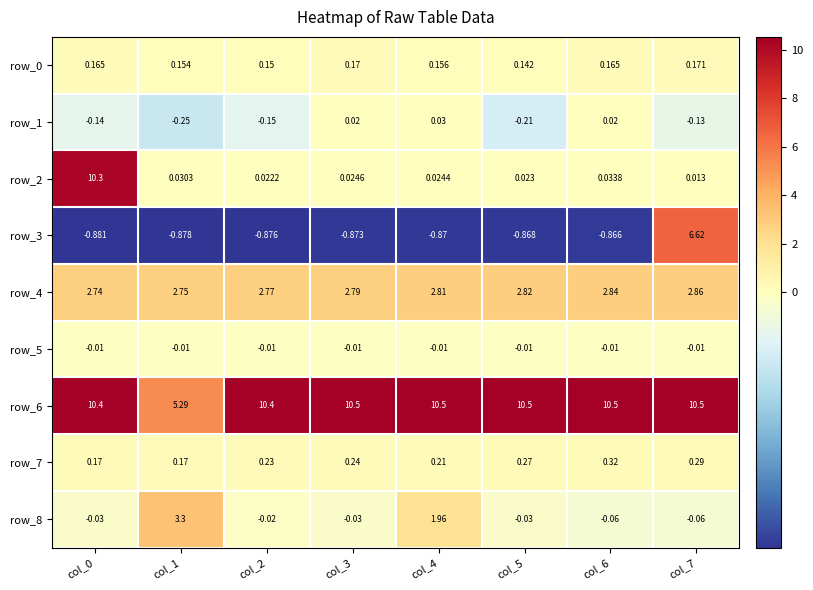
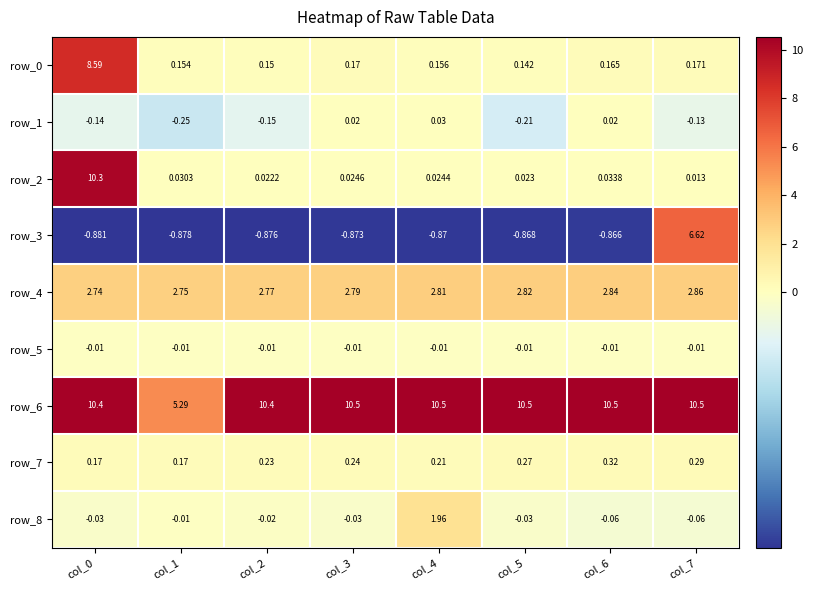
  {
    "row_0": {
-     "col_0": 0.165,
+     "col_0": 8.59,
      "col_1": 0.154,
      "col_2": 0.15,
      "col_3": 0.17,
      "col_4": 0.156,
      "col_5": 0.142,
      "col_6": 0.165,
      "col_7": 0.171
    },
    "row_1": {
      "col_0": -0.14,
      "col_1": -0.25,
      "col_2": -0.15,
      "col_3": 0.02,
      "col_4": 0.03,
      "col_5": -0.21,
      "col_6": 0.02,
      "col_7": -0.13
    },
    "row_2": {
      "col_0": 10.3,
      "col_1": 0.0303,
      "col_2": 0.0222,
      "col_3": 0.0246,
      "col_4": 0.0244,
      "col_5": 0.023,
      "col_6": 0.0338,
      "col_7": 0.013
    },
    "row_3": {
      "col_0": -0.881,
      "col_1": -0.878,
      "col_2": -0.876,
      "col_3": -0.873,
      "col_4": -0.87,
      "col_5": -0.868,
      "col_6": -0.866,
      "col_7": 6.62
    },
    "row_4": {
      "col_0": 2.74,
      "col_1": 2.75,
      "col_2": 2.77,
      "col_3": 2.79,
      "col_4": 2.81,
      "col_5": 2.82,
      "col_6": 2.84,
      "col_7": 2.86
    },
    "row_5": {
      "col_0": -0.01,
      "col_1": -0.01,
      "col_2": -0.01,
      "col_3": -0.01,
      "col_4": -0.01,
      "col_5": -0.01,
      "col_6": -0.01,
      "col_7": -0.01
    },
    "row_6": {
      "col_0": 10.4,
      "col_1": 5.29,
      "col_2": 10.4,
      "col_3": 10.5,
      "col_4": 10.5,
      "col_5": 10.5,
      "col_6": 10.5,
      "col_7": 10.5
    },
    "row_7": {
      "col_0": 0.17,
      "col_1": 0.17,
      "col_2": 0.23,
      "col_3": 0.24,
      "col_4": 0.21,
      "col_5": 0.27,
      "col_6": 0.32,
      "col_7": 0.29
    },
    "row_8": {
      "col_0": -0.03,
-     "col_1": 3.3,
+     "col_1": -0.01,
      "col_2": -0.02,
      "col_3": -0.03,
      "col_4": 1.96,
      "col_5": -0.03,
      "col_6": -0.06,
      "col_7": -0.06
    }
  }
